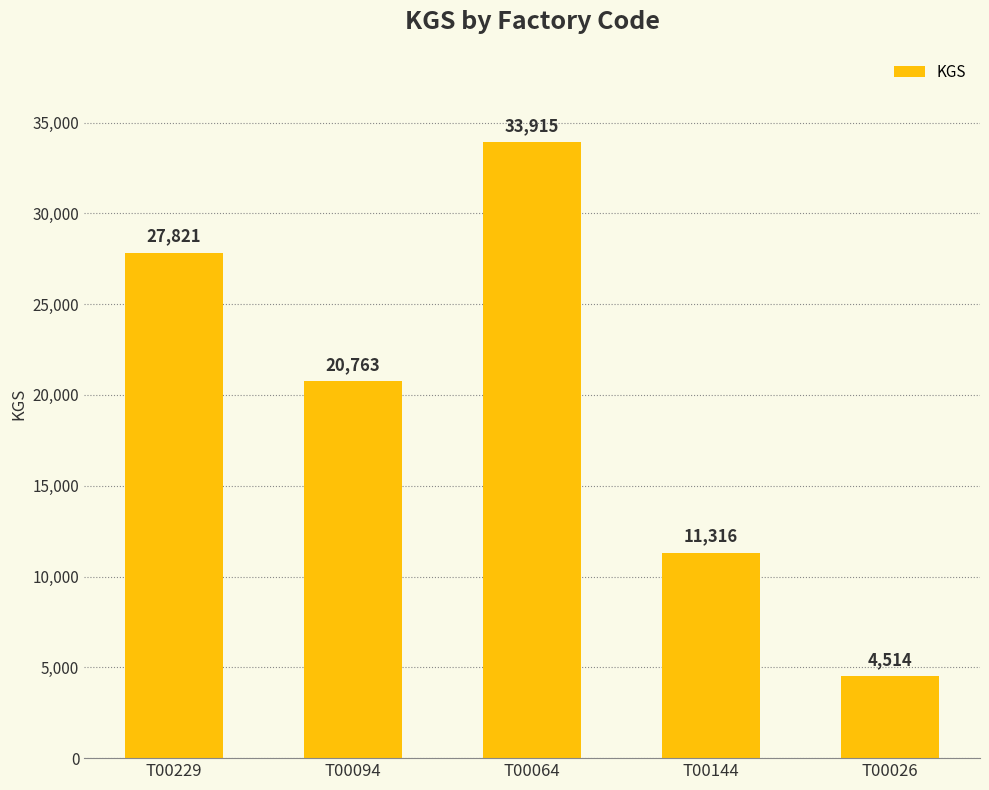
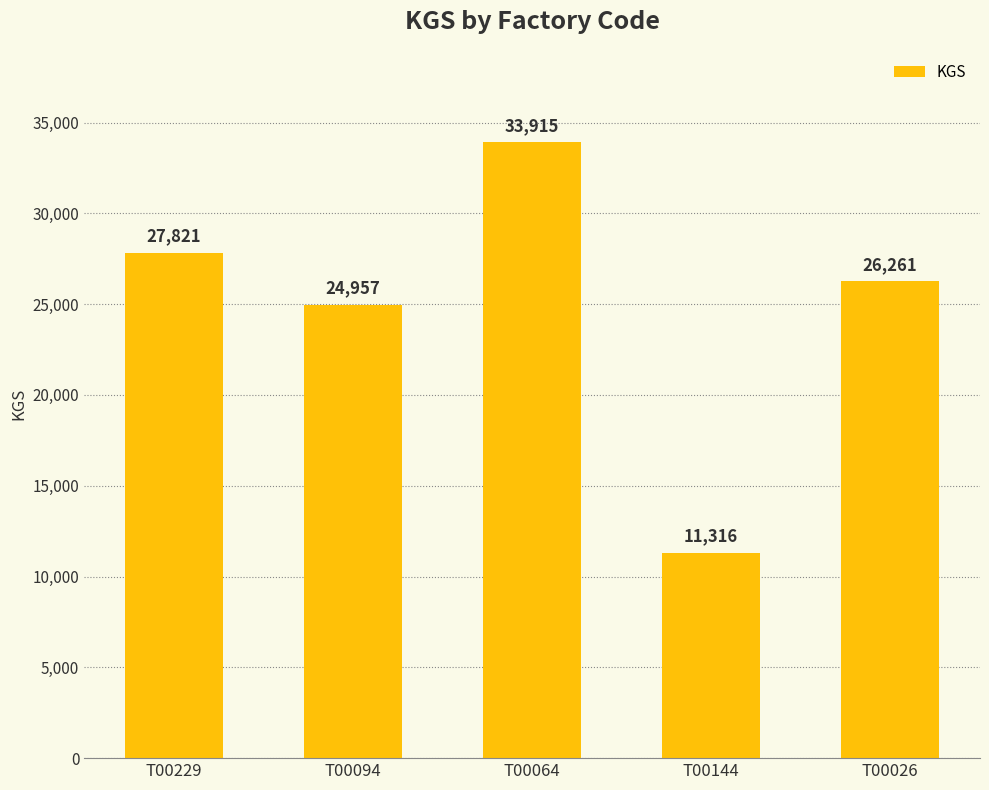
  {
    "T00229": "27,821",
-   "T00094": "20,763",
+   "T00094": "24,957",
    "T00064": "33,915",
    "T00144": "11,316",
-   "T00026": "4,514"
+   "T00026": "26,261"
  }
